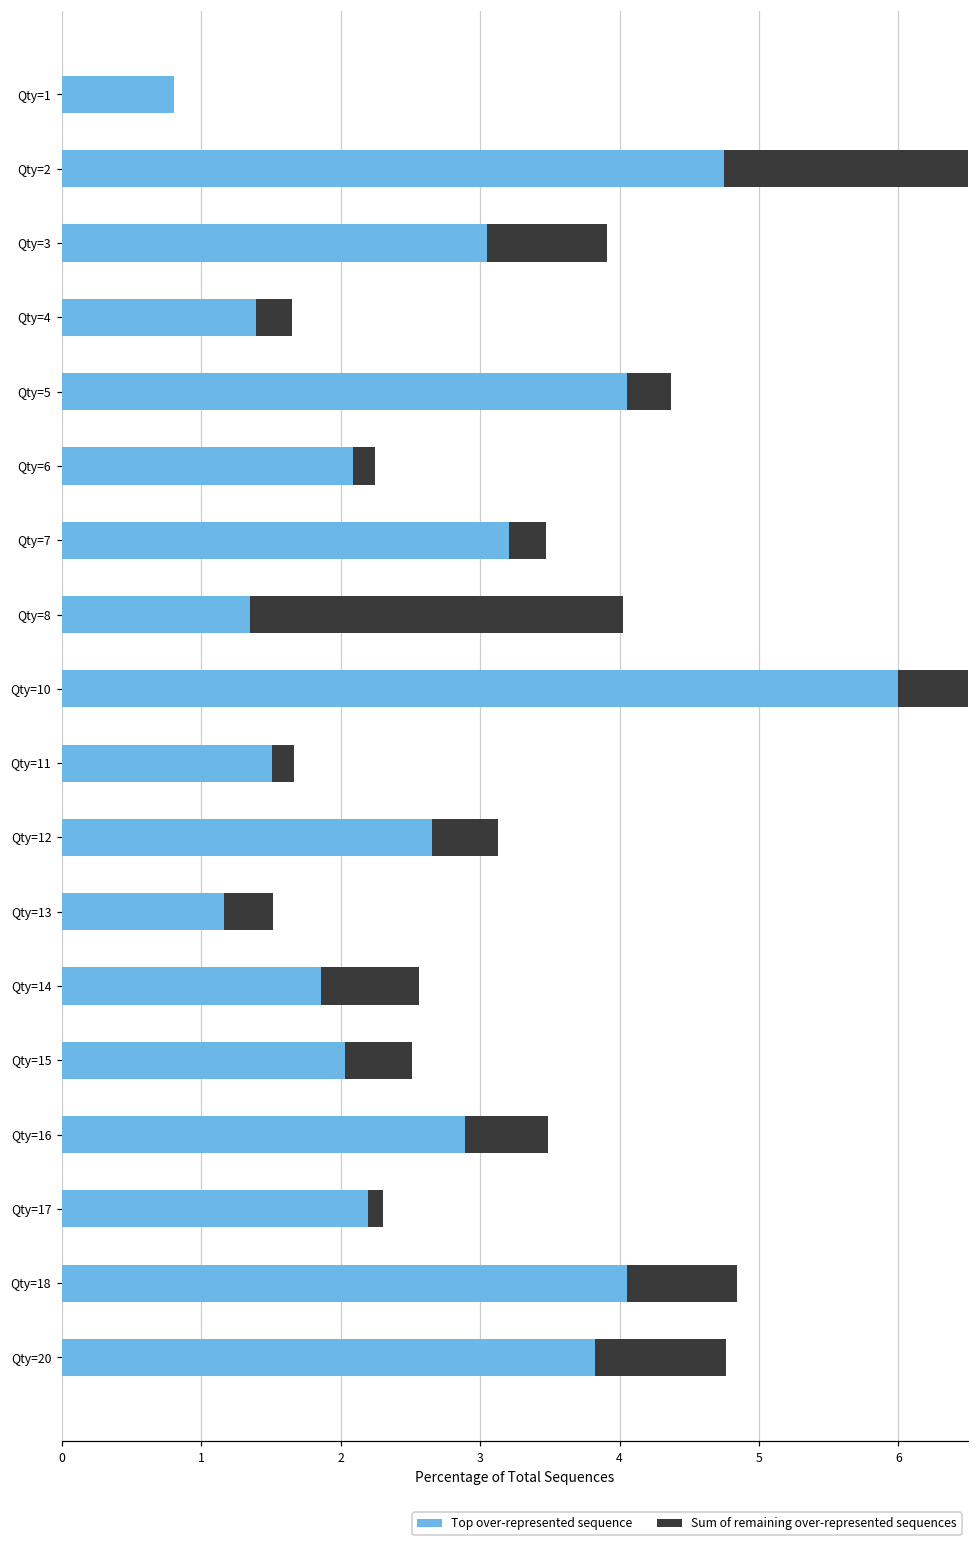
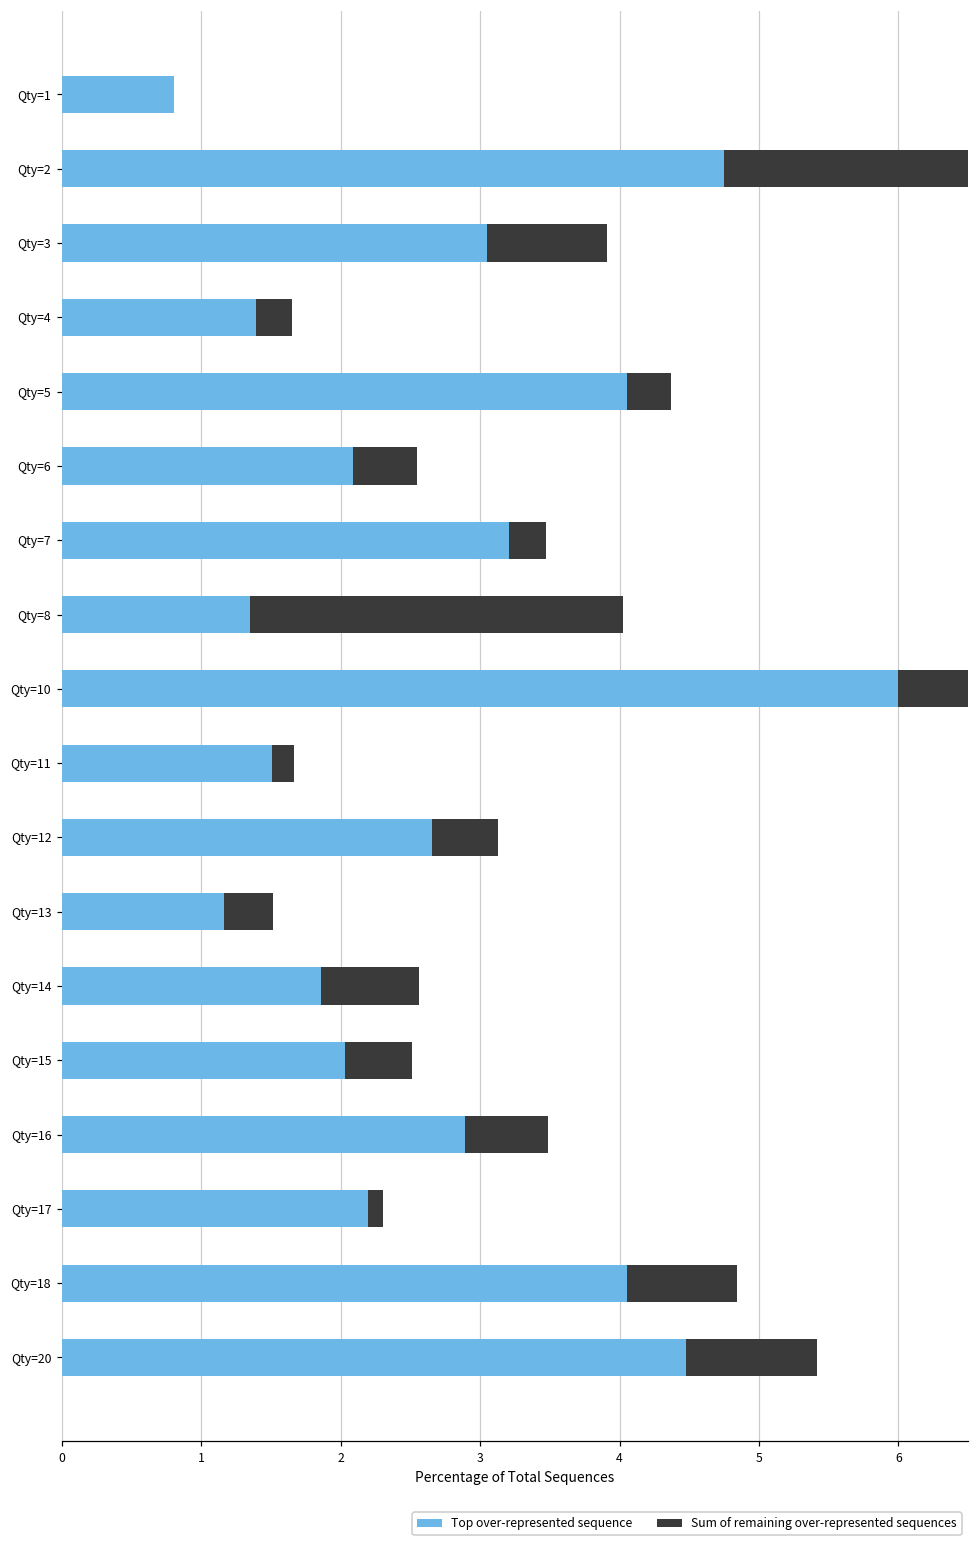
  {
    "Top over-represented sequence": {
      "Qty=1": 0.81,
      "Qty=2": 4.75,
      "Qty=3": 3.05,
      "Qty=4": 1.39,
      "Qty=5": 4.06,
      "Qty=6": 2.09,
      "Qty=7": 3.21,
      "Qty=8": 1.35,
      "Qty=10": 6.00,
      "Qty=11": 1.51,
      "Qty=12": 2.65,
      "Qty=13": 1.16,
      "Qty=14": 1.86,
      "Qty=15": 2.03,
      "Qty=16": 2.89,
      "Qty=17": 2.19,
      "Qty=18": 4.06,
-     "Qty=20": 3.82
+     "Qty=20": 4.47
    },
    "Sum of remaining over-represented sequences": {
      "Qty=1": 0.00,
      "Qty=3": 0.86,
      "Qty=4": 0.26,
      "Qty=5": 0.32,
-     "Qty=6": 0.16,
+     "Qty=6": 0.46,
      "Qty=7": 0.27,
      "Qty=8": 2.68,
      "Qty=11": 0.15,
      "Qty=12": 0.48,
      "Qty=13": 0.35,
      "Qty=14": 0.70,
      "Qty=15": 0.48,
      "Qty=16": 0.60,
      "Qty=17": 0.11,
      "Qty=18": 0.78,
      "Qty=20": 0.94
    }
  }
